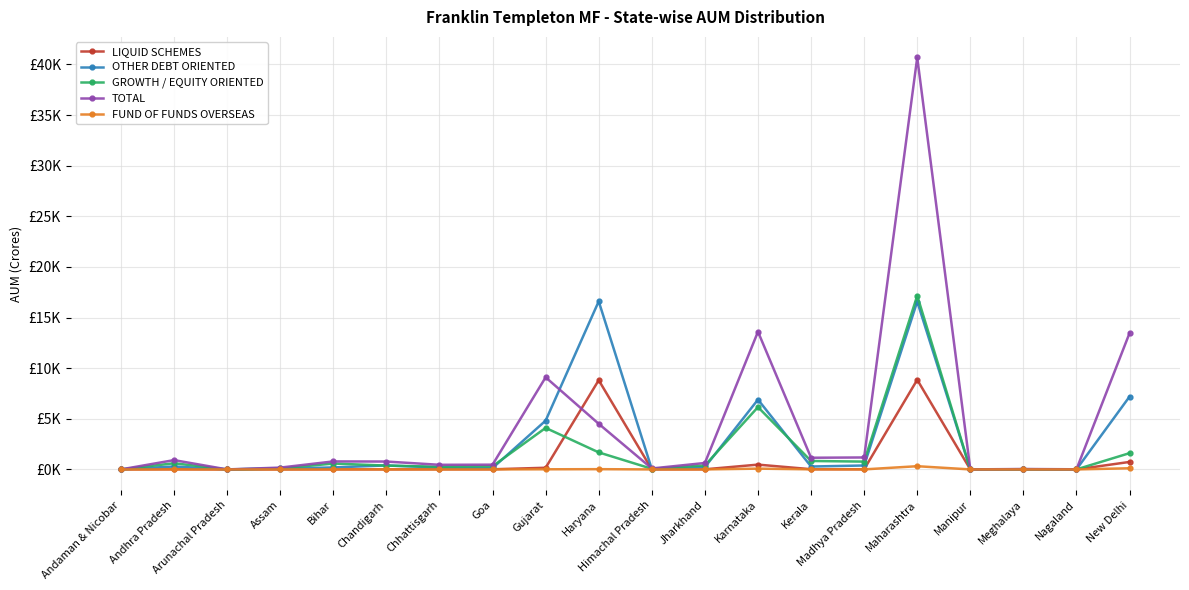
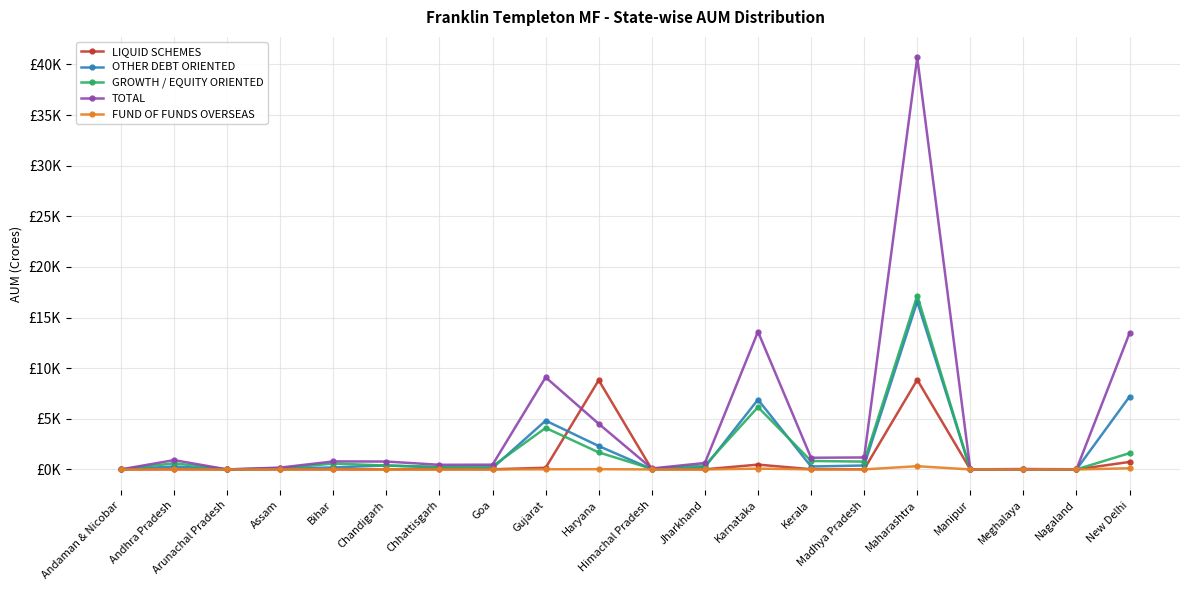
  {
    "LIQUID SCHEMES": {
      "Haryana": "£8800",
      "Karnataka": "£500",
      "Maharashtra": "£8900",
      "New Delhi": "£700"
    },
    "OTHER DEBT ORIENTED": {
      "Andhra Pradesh": "£300",
      "Gujarat": "£4800",
-     "Haryana": "£16600",
+     "Haryana": "£2300",
      "Karnataka": "£6900",
      "Kerala": "£300",
      "Madhya Pradesh": "£400",
      "Maharashtra": "£16600",
      "New Delhi": "£7200"
    },
    "GROWTH / EQUITY ORIENTED": {
      "Andhra Pradesh": "£600",
      "Gujarat": "£4100",
      "Haryana": "£1700",
      "Karnataka": "£6200",
      "Kerala": "£800",
      "Madhya Pradesh": "£800",
      "Maharashtra": "£17200",
      "New Delhi": "£1600"
    },
    "TOTAL": {
      "Andhra Pradesh": "£900",
      "Chandigarh": "£800",
      "Gujarat": "£9100",
      "Haryana": "£4500",
      "Karnataka": "£13600",
      "Kerala": "£1200",
      "Madhya Pradesh": "£1200",
      "Maharashtra": "£40700",
      "New Delhi": "£13500"
    },
    "FUND OF FUNDS OVERSEAS": {
      "Haryana": "£0",
      "Karnataka": "£100",
      "Maharashtra": "£300",
      "New Delhi": "£100"
    }
  }
